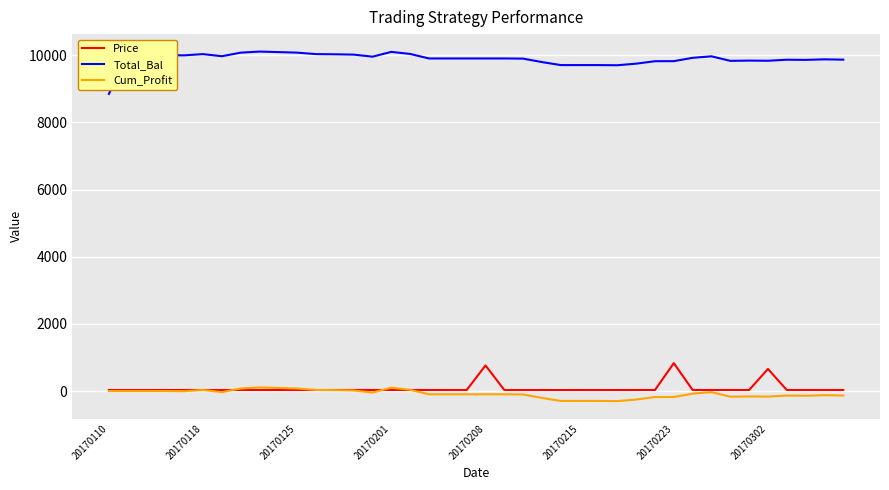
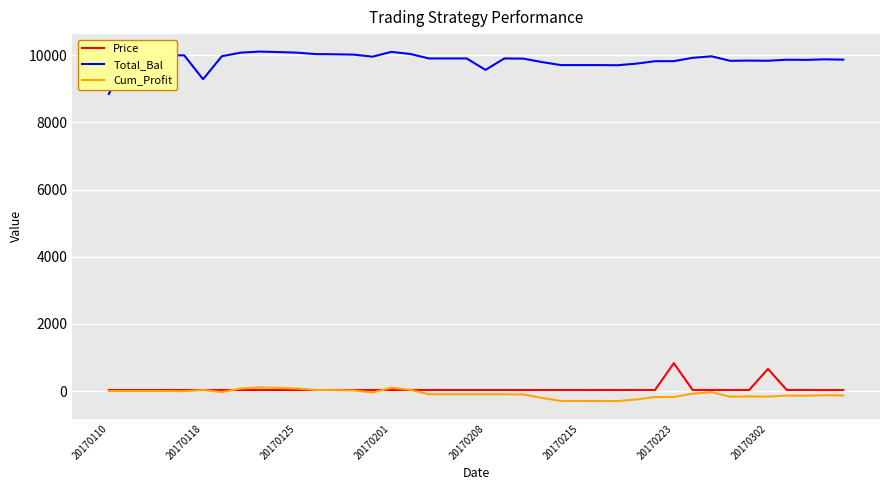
  {
    "Price": {
-     "20170208": 800,
+     "20170208": 0,
      "20170215": 0,
      "20170223": 800,
      "20170302": 700
    },
    "Total_Bal": {
      "20170110": 8800,
-     "20170118": 10000,
+     "20170118": 9300,
      "20170125": 10100,
      "20170201": 10100,
-     "20170208": 9900,
+     "20170208": 9600,
      "20170215": 9700,
      "20170223": 9800,
      "20170302": 9800
    },
    "Cum_Profit": {
      "20170208": -100,
      "20170215": -300,
      "20170223": -200,
      "20170302": -200
    }
  }
